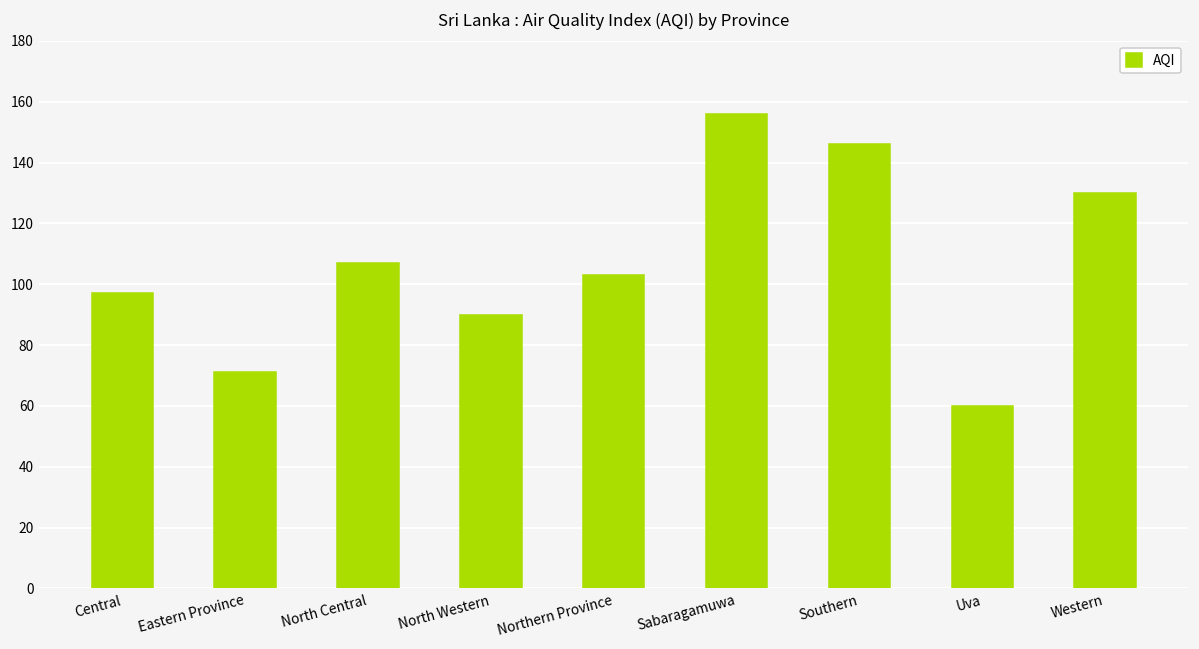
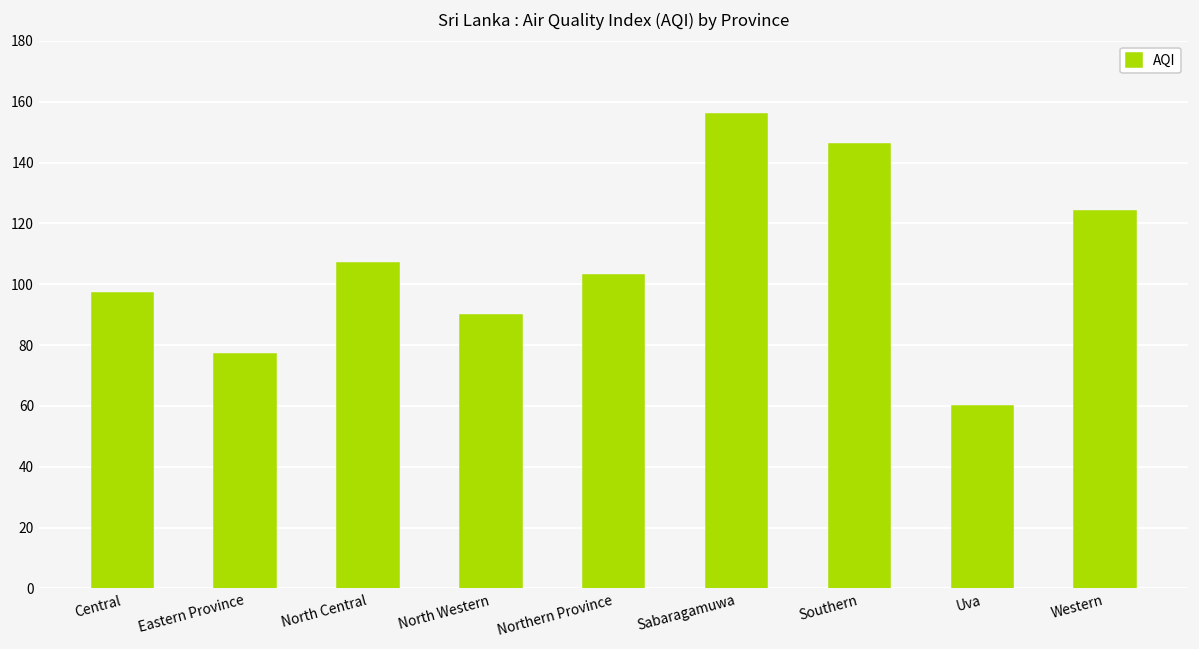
  {
    "Central": 97,
-   "Eastern Province": 71,
+   "Eastern Province": 77,
    "North Central": 107,
    "North Western": 90,
    "Northern Province": 103,
    "Sabaragamuwa": 156,
    "Southern": 146,
    "Uva": 60,
-   "Western": 130
+   "Western": 124
  }
